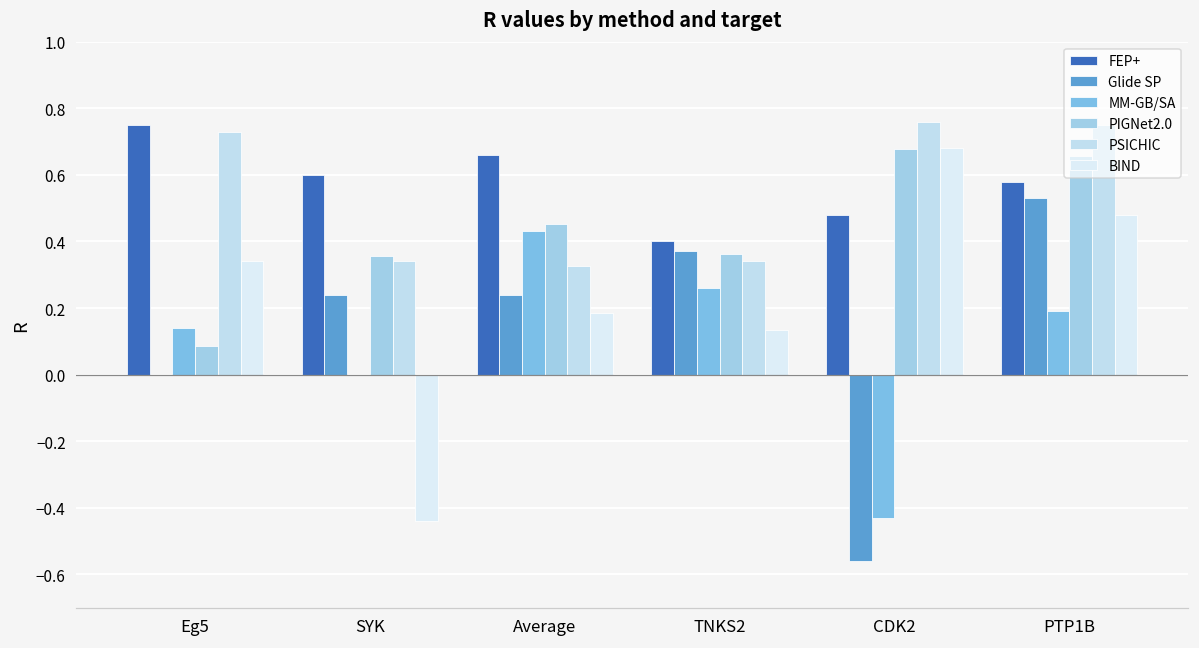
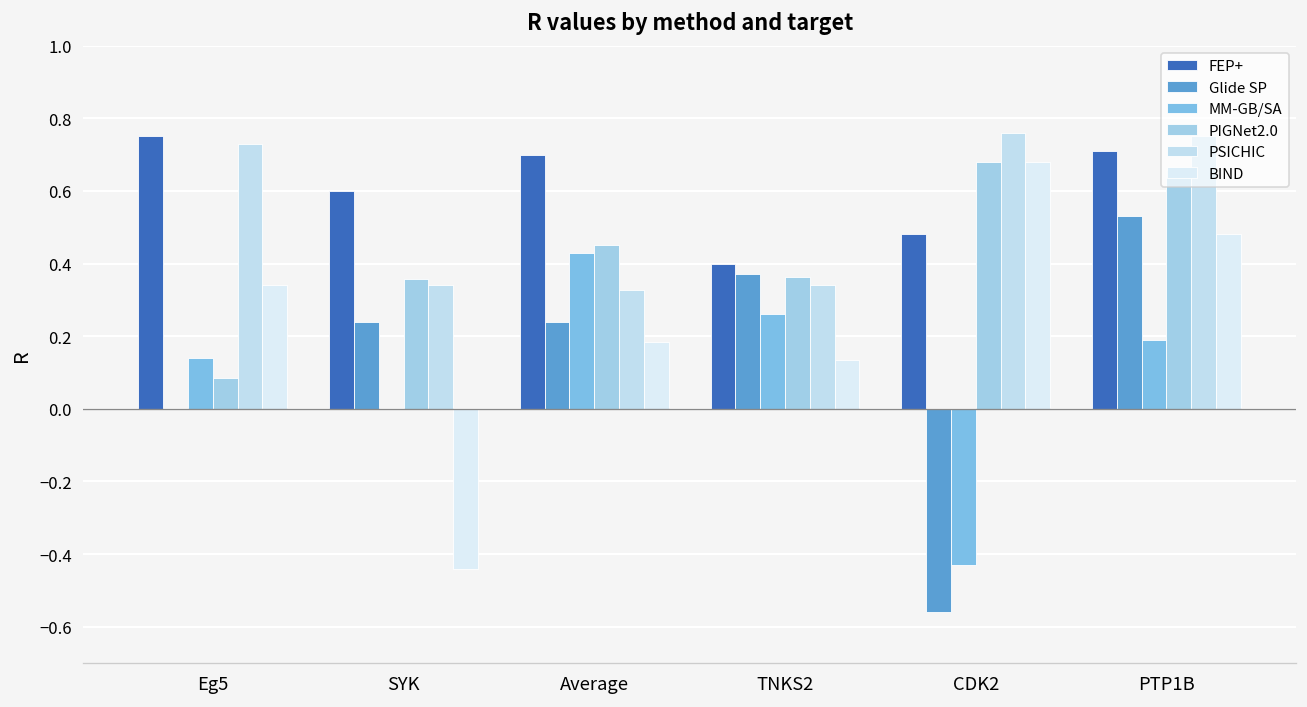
  {
    "FEP+": {
      "Eg5": 0.75,
      "SYK": 0.60,
-     "Average": 0.66,
+     "Average": 0.70,
      "TNKS2": 0.40,
      "CDK2": 0.48,
-     "PTP1B": 0.58
+     "PTP1B": 0.71
    }
  }
